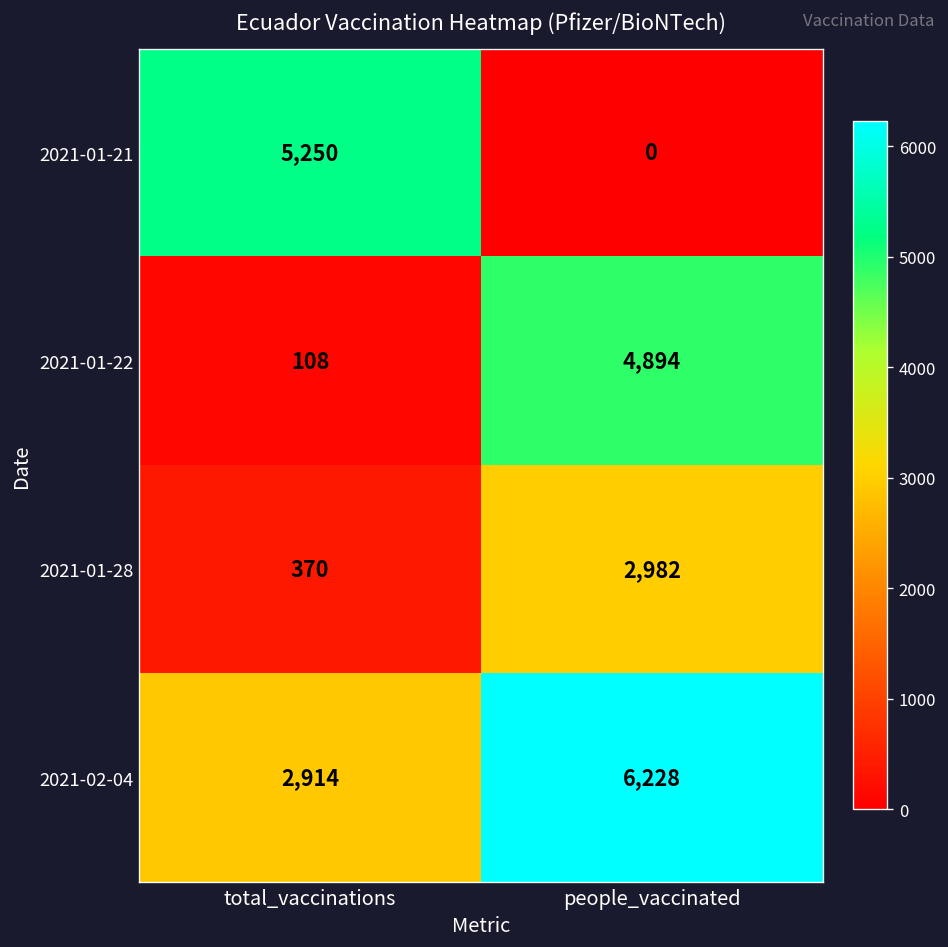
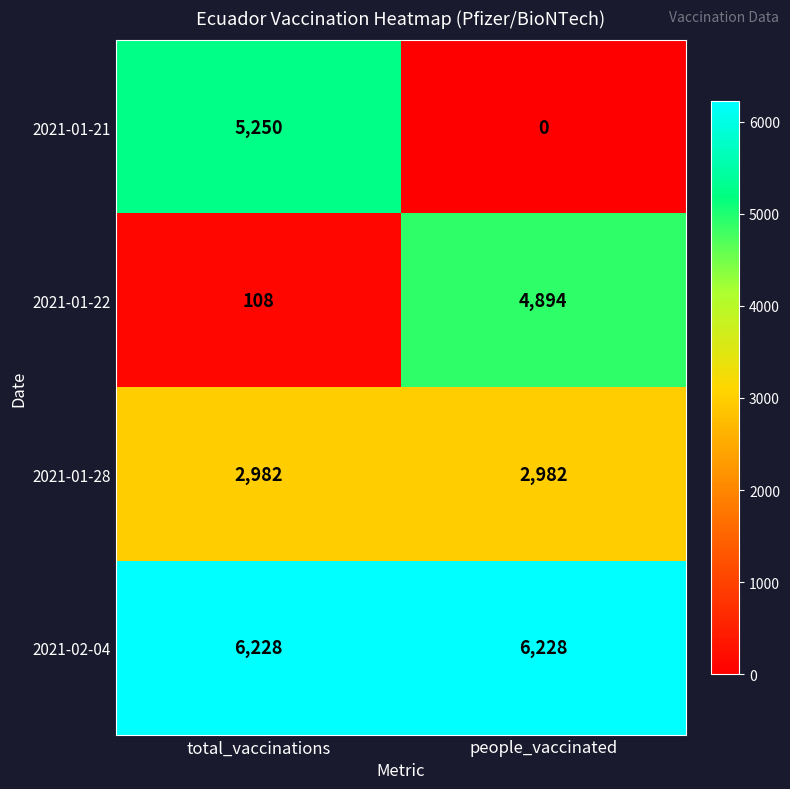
  {
    "2021-01-21": {
      "total_vaccinations": "5,250",
      "people_vaccinated": "0"
    },
    "2021-01-22": {
      "total_vaccinations": "108",
      "people_vaccinated": "4,894"
    },
    "2021-01-28": {
-     "total_vaccinations": "370",
+     "total_vaccinations": "2,982",
      "people_vaccinated": "2,982"
    },
    "2021-02-04": {
-     "total_vaccinations": "2,914",
+     "total_vaccinations": "6,228",
      "people_vaccinated": "6,228"
    }
  }
